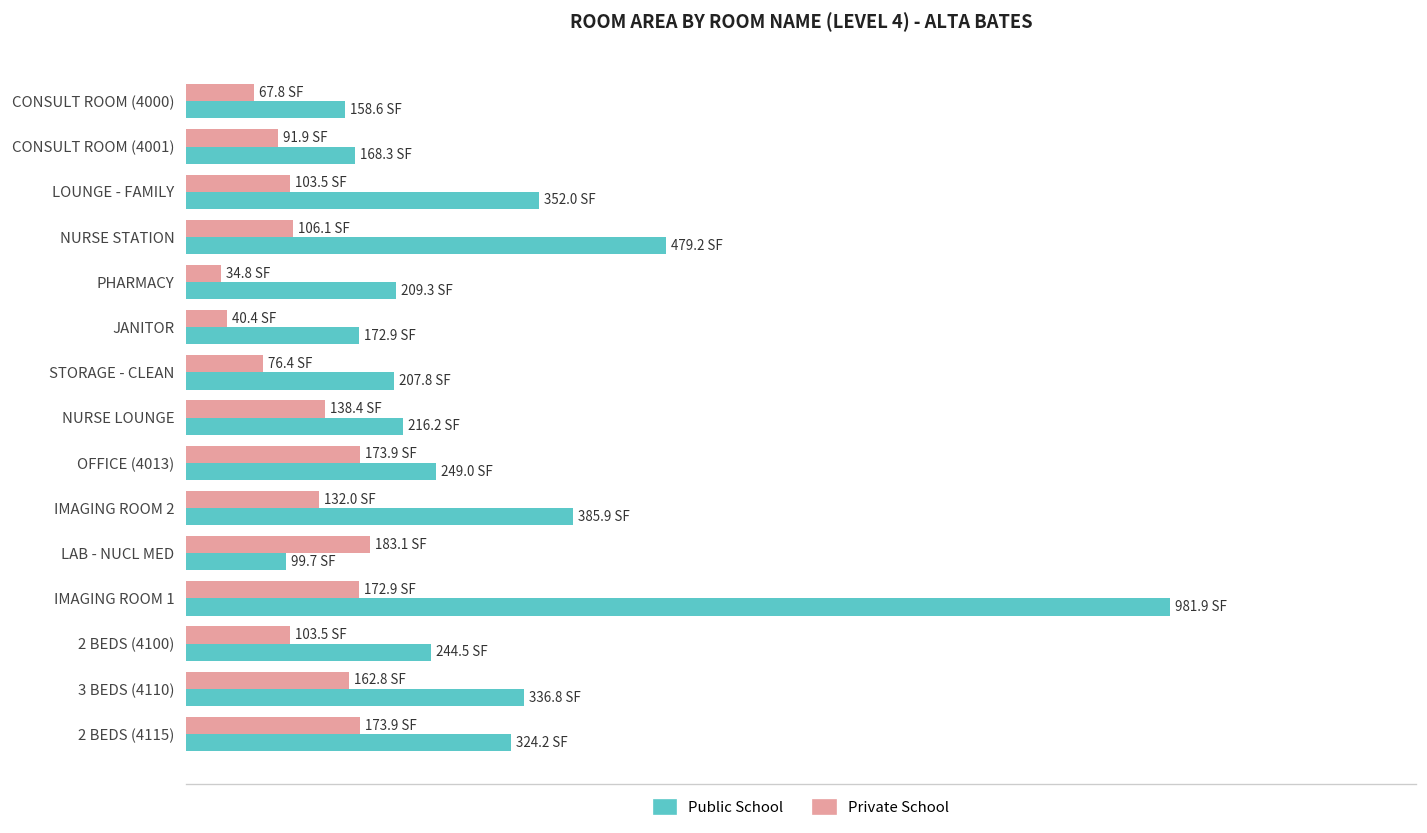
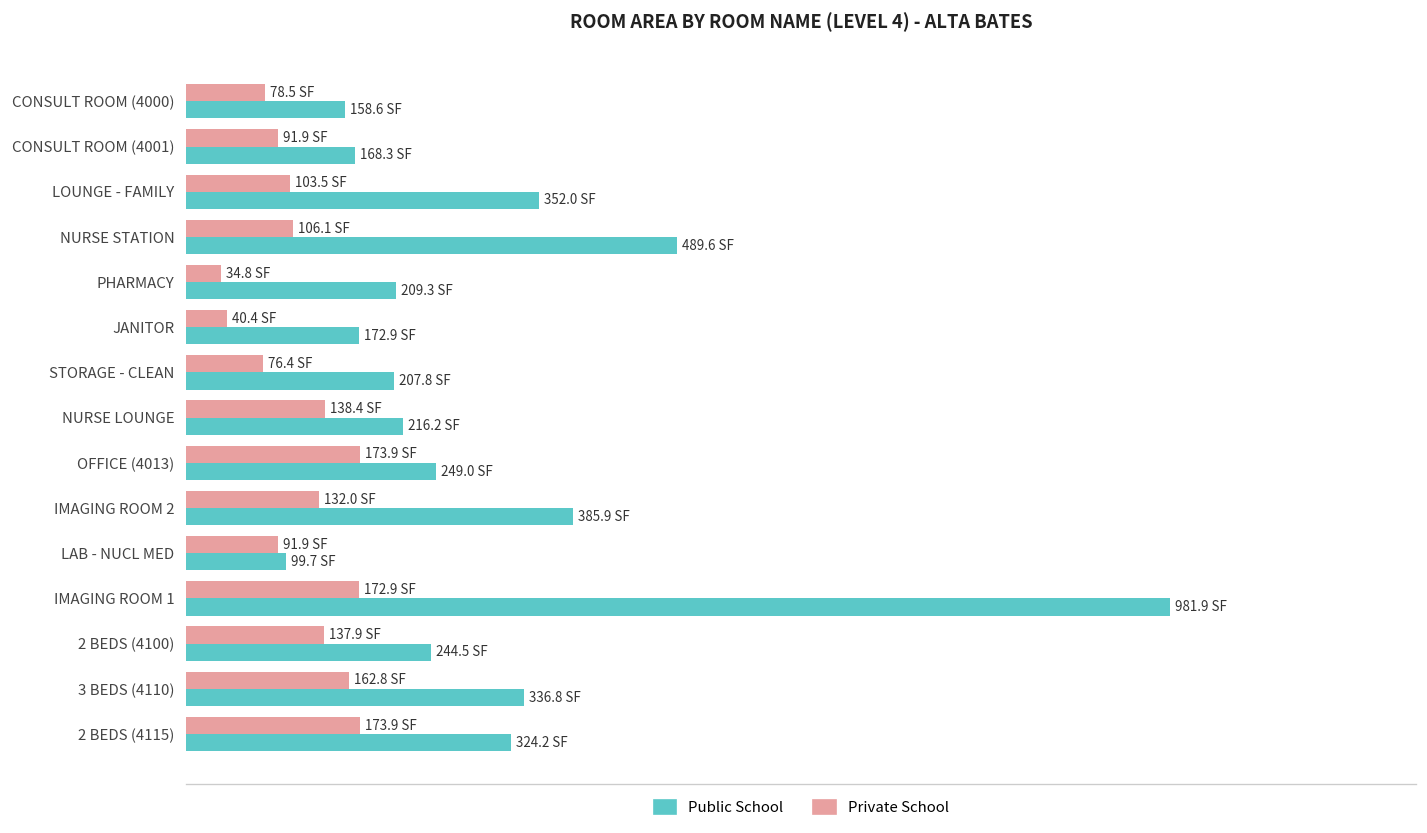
  {
    "Public School": {
      "CONSULT ROOM (4000)": 158.6,
      "CONSULT ROOM (4001)": 168.3,
      "LOUNGE - FAMILY": 352.0,
-     "NURSE STATION": 479.2,
+     "NURSE STATION": 489.6,
      "PHARMACY": 209.3,
      "JANITOR": 172.9,
      "STORAGE - CLEAN": 207.8,
      "NURSE LOUNGE": 216.2,
      "OFFICE (4013)": 249.0,
      "IMAGING ROOM 2": 385.9,
      "LAB - NUCL MED": 99.7,
      "IMAGING ROOM 1": 981.9,
      "2 BEDS (4100)": 244.5,
      "3 BEDS (4110)": 336.8,
      "2 BEDS (4115)": 324.2
    },
    "Private School": {
-     "CONSULT ROOM (4000)": 67.8,
+     "CONSULT ROOM (4000)": 78.5,
      "CONSULT ROOM (4001)": 91.9,
      "LOUNGE - FAMILY": 103.5,
      "NURSE STATION": 106.1,
      "PHARMACY": 34.8,
      "JANITOR": 40.4,
      "STORAGE - CLEAN": 76.4,
      "NURSE LOUNGE": 138.4,
      "OFFICE (4013)": 173.9,
      "IMAGING ROOM 2": 132.0,
-     "LAB - NUCL MED": 183.1,
+     "LAB - NUCL MED": 91.9,
      "IMAGING ROOM 1": 172.9,
-     "2 BEDS (4100)": 103.5,
+     "2 BEDS (4100)": 137.9,
      "3 BEDS (4110)": 162.8,
      "2 BEDS (4115)": 173.9
    }
  }
